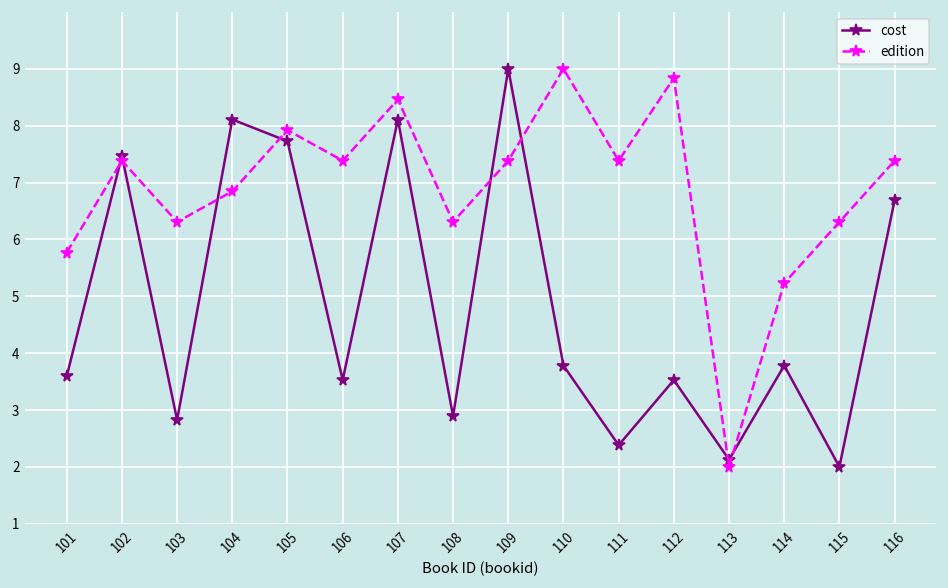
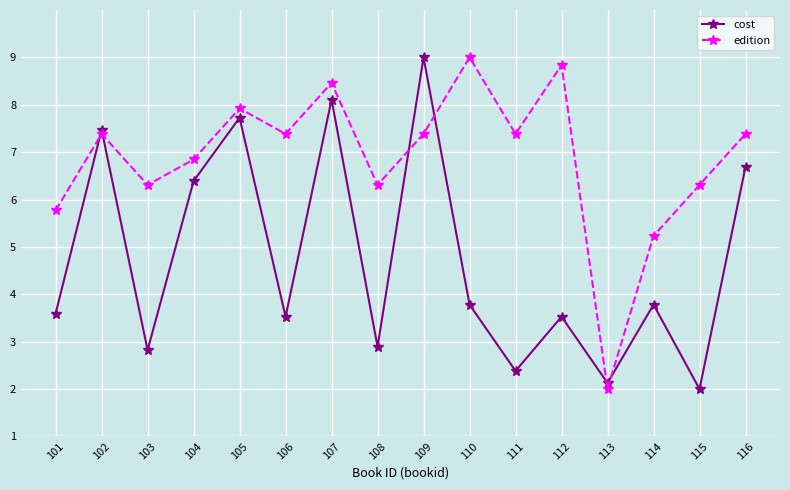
  {
    "cost": {
      "101": 3.6,
      "102": 7.5,
      "103": 2.8,
-     "104": 8.1,
+     "104": 6.4,
      "105": 7.7,
      "106": 3.5,
      "107": 8.1,
      "108": 2.9,
      "109": 9.0,
      "110": 3.8,
      "111": 2.4,
      "112": 3.5,
      "113": 2.1,
      "114": 3.8,
      "115": 2.0,
      "116": 6.7
    },
    "edition": {
      "101": 5.8,
      "102": 7.4,
      "103": 6.3,
      "104": 6.8,
      "105": 7.9,
      "106": 7.4,
      "107": 8.5,
      "108": 6.3,
      "109": 7.4,
      "110": 9.0,
      "111": 7.4,
      "112": 8.8,
      "113": 2.0,
      "114": 5.2,
      "115": 6.3,
      "116": 7.4
    }
  }
